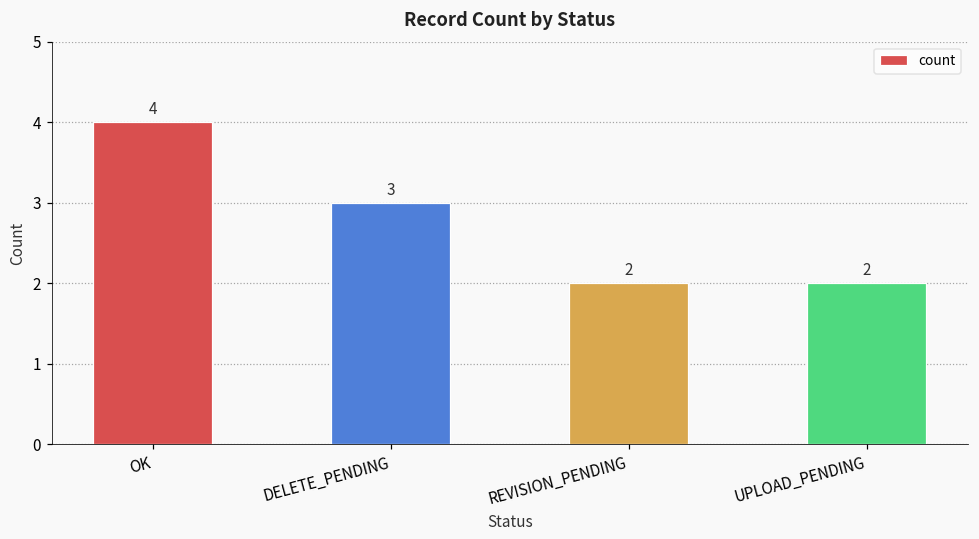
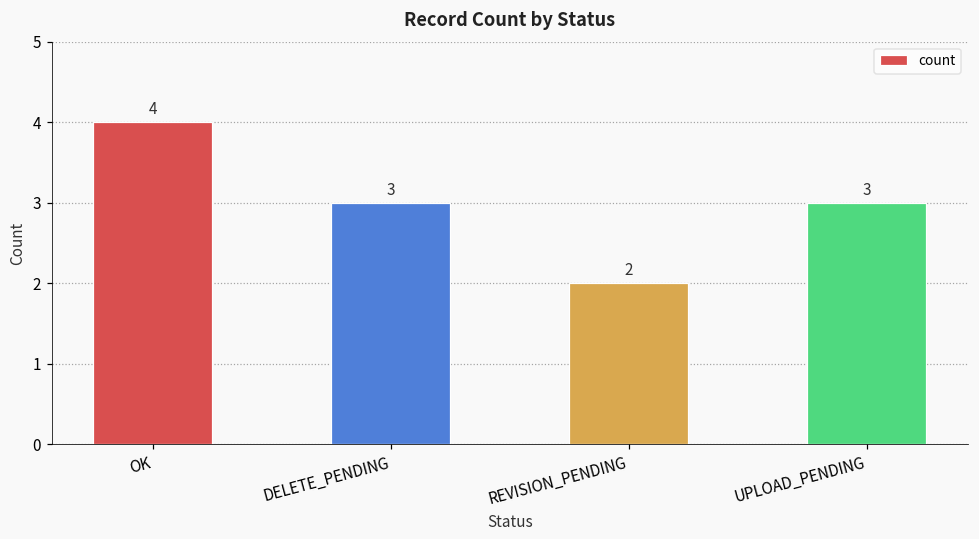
  {
    "OK": 4,
    "DELETE_PENDING": 3,
    "REVISION_PENDING": 2,
-   "UPLOAD_PENDING": 2
+   "UPLOAD_PENDING": 3
  }
